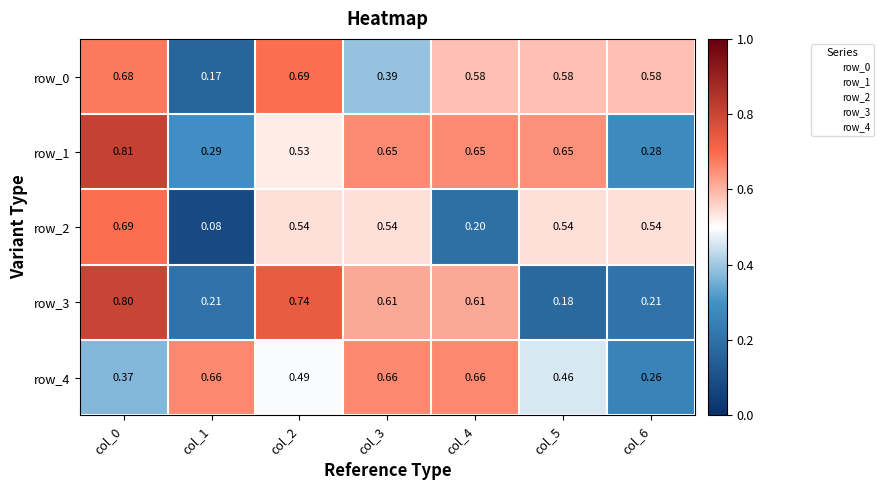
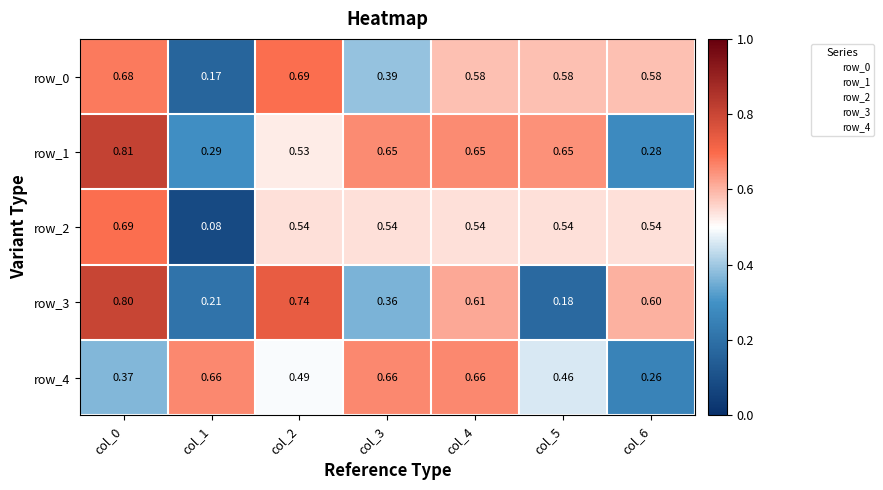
  {
    "row_0": {
      "col_0": 0.68,
      "col_1": 0.17,
      "col_2": 0.69,
      "col_3": 0.39,
      "col_4": 0.58,
      "col_5": 0.58,
      "col_6": 0.58
    },
    "row_1": {
      "col_0": 0.81,
      "col_1": 0.29,
      "col_2": 0.53,
      "col_3": 0.65,
      "col_4": 0.65,
      "col_5": 0.65,
      "col_6": 0.28
    },
    "row_2": {
      "col_0": 0.69,
      "col_1": 0.08,
      "col_2": 0.54,
      "col_3": 0.54,
-     "col_4": 0.20,
+     "col_4": 0.54,
      "col_5": 0.54,
      "col_6": 0.54
    },
    "row_3": {
      "col_0": 0.80,
      "col_1": 0.21,
      "col_2": 0.74,
-     "col_3": 0.61,
+     "col_3": 0.36,
      "col_4": 0.61,
      "col_5": 0.18,
-     "col_6": 0.21
+     "col_6": 0.60
    },
    "row_4": {
      "col_0": 0.37,
      "col_1": 0.66,
      "col_2": 0.49,
      "col_3": 0.66,
      "col_4": 0.66,
      "col_5": 0.46,
      "col_6": 0.26
    }
  }
